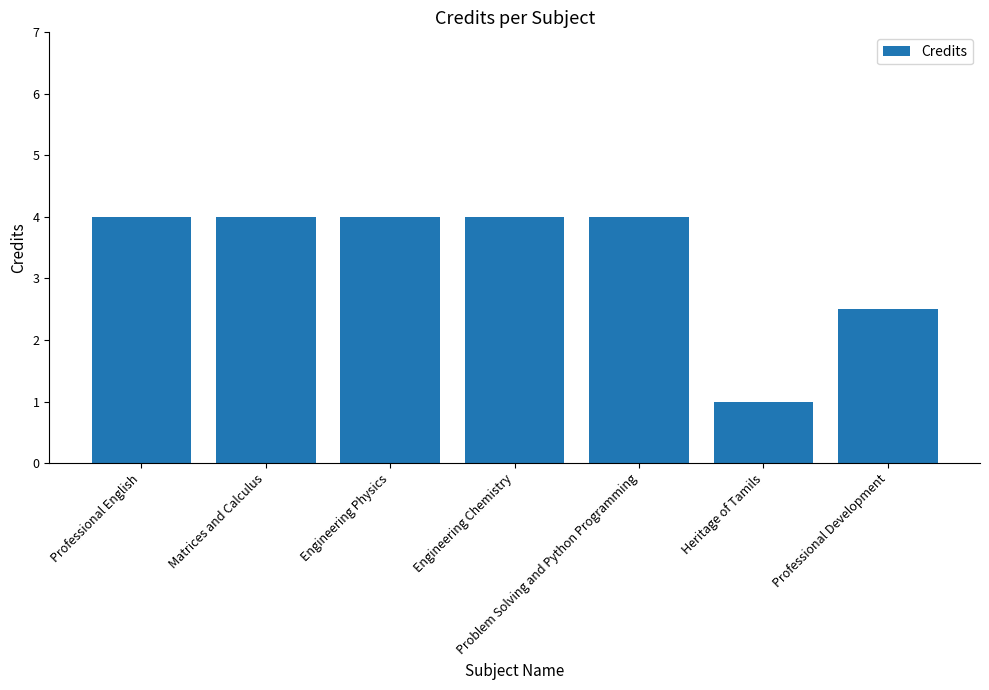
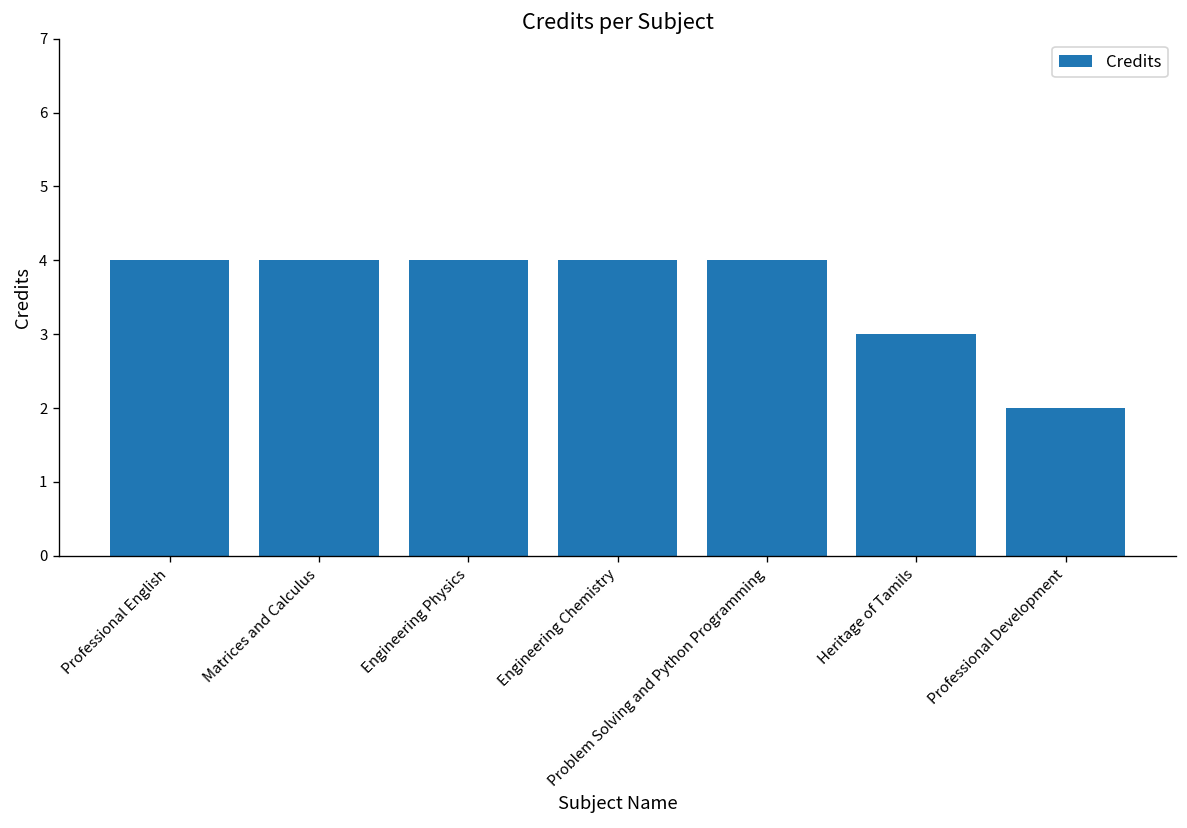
  {
    "Professional English": 4.0,
    "Matrices and Calculus": 4.0,
    "Engineering Physics": 4.0,
    "Engineering Chemistry": 4.0,
    "Problem Solving and Python Programming": 4.0,
-   "Heritage of Tamils": 1,
-   "Professional Development": 2.5
+   "Heritage of Tamils": 3,
+   "Professional Development": 2.0
  }
